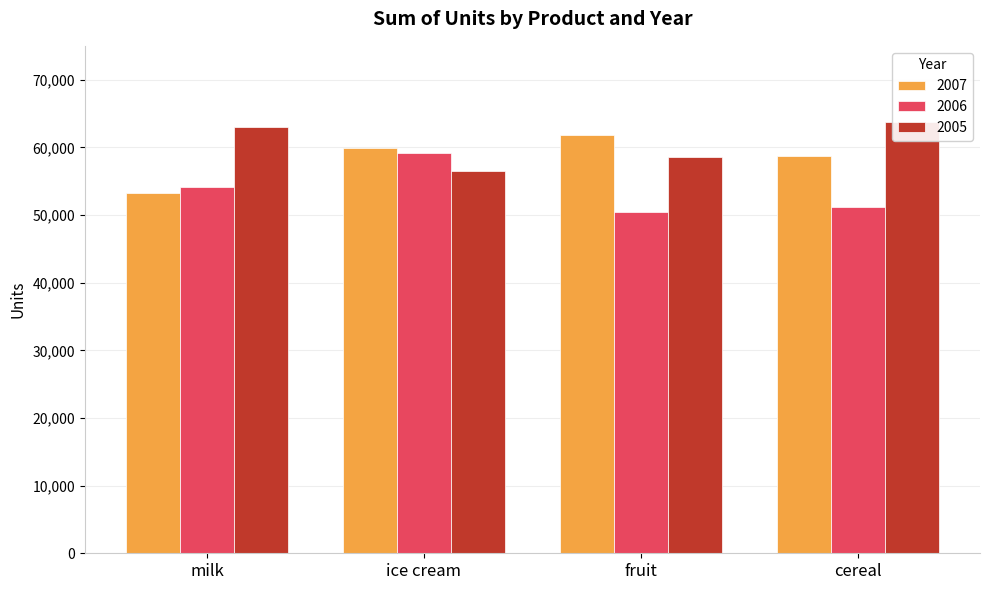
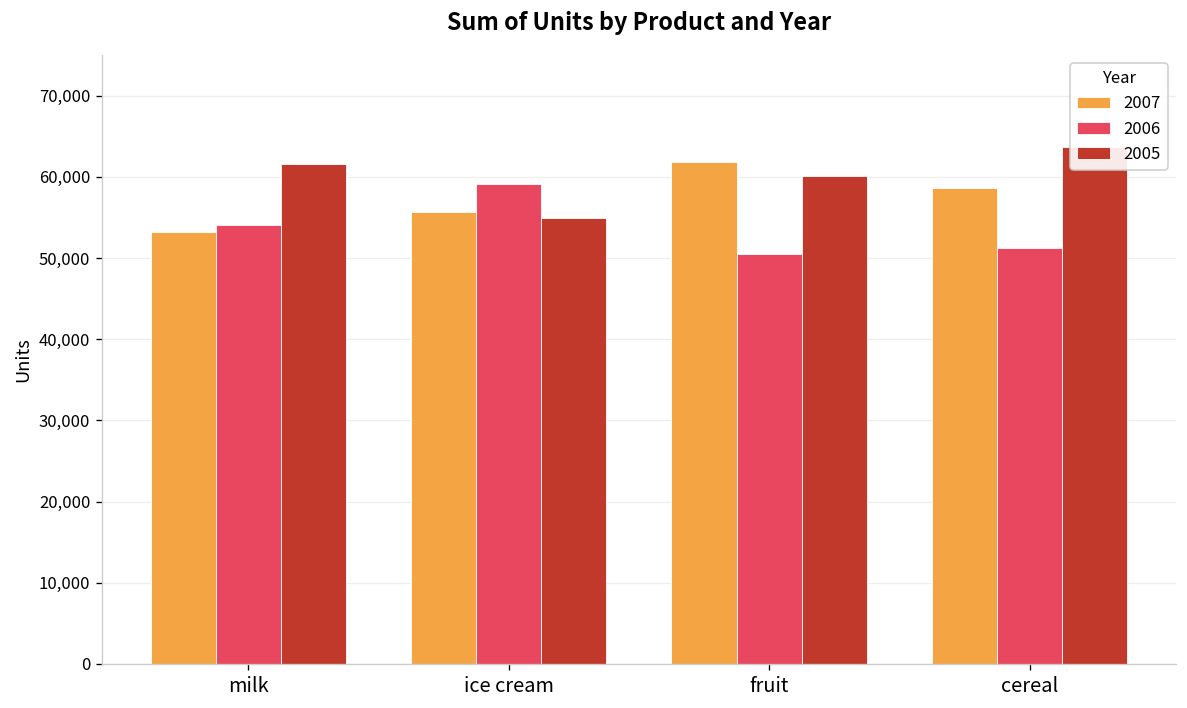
  {
    "2007": {
      "milk": "53,000",
-     "ice cream": "60,000",
+     "ice cream": "56,000",
      "fruit": "62,000",
      "cereal": "59,000"
    },
    "2006": {
      "milk": "54,000",
      "ice cream": "59,000",
      "fruit": "50,000",
      "cereal": "51,000"
    },
    "2005": {
-     "milk": "63,000",
-     "ice cream": "57,000",
-     "fruit": "59,000"
+     "milk": "62,000",
+     "ice cream": "55,000",
+     "fruit": "60,000"
    }
  }
